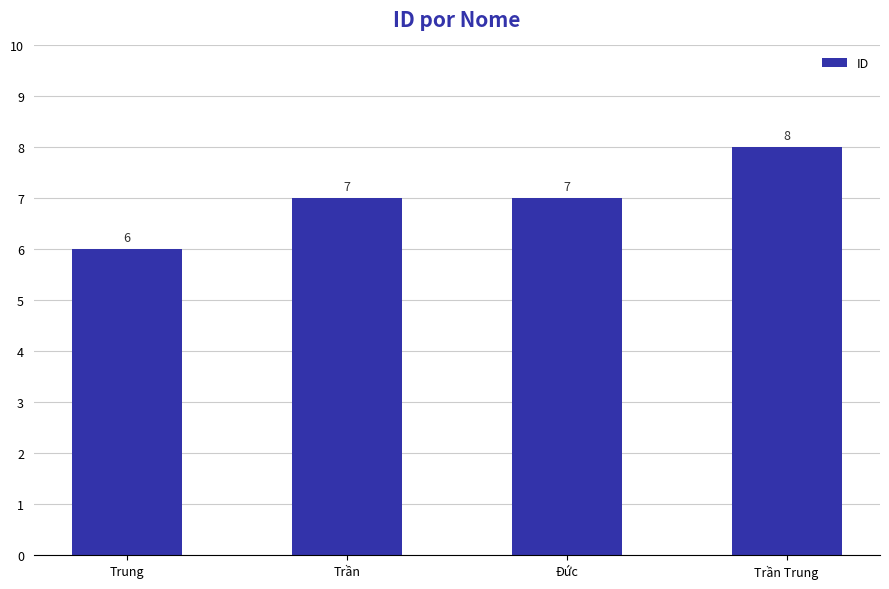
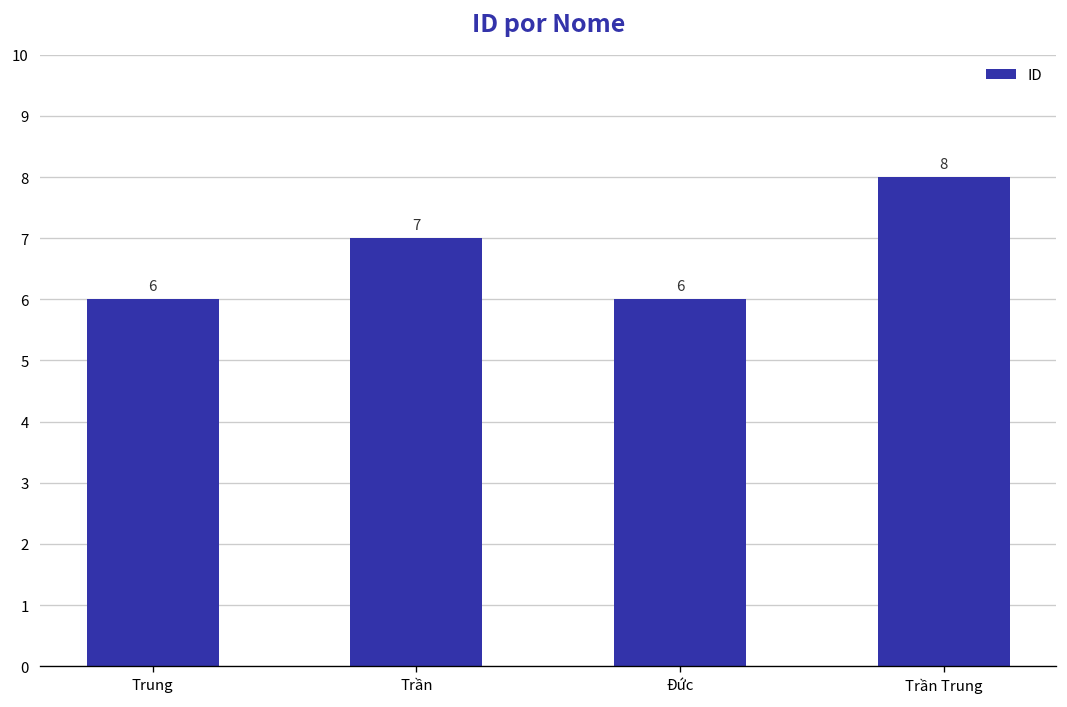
  {
    "Trung": 6,
    "Trần": 7,
-   "Đức": 7,
+   "Đức": 6,
    "Trần Trung": 8
  }
